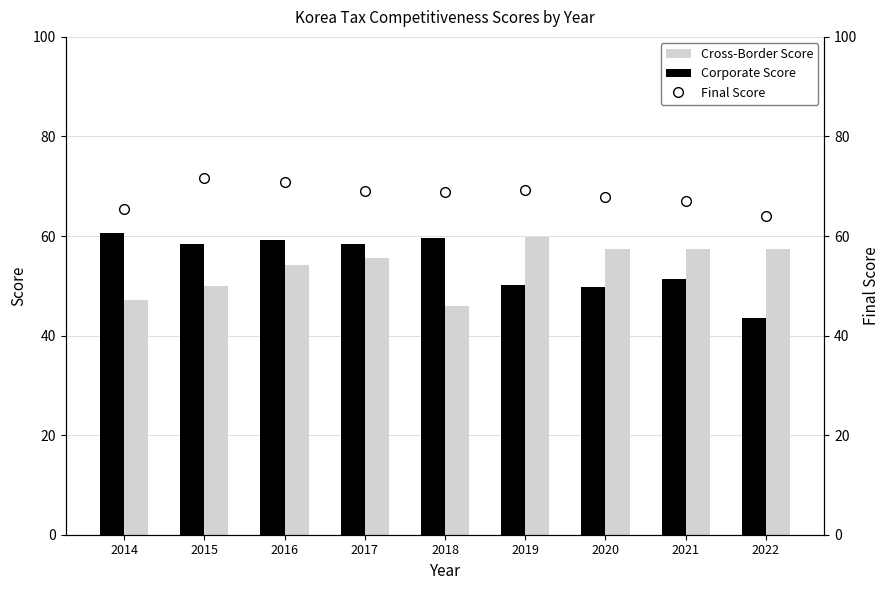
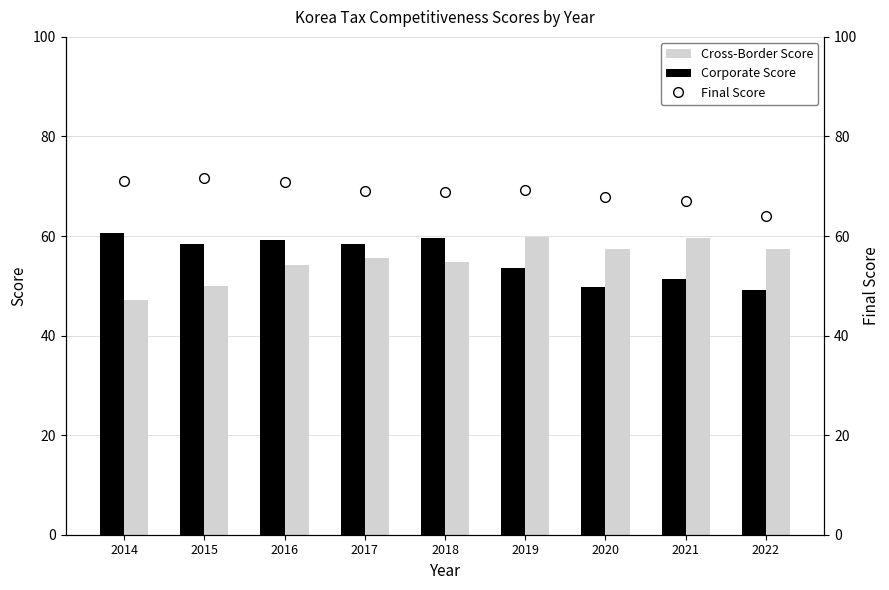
  {
    "Corporate Score": {
      "2014": 61,
      "2015": 58,
      "2016": 59,
      "2017": 58,
      "2018": 60,
-     "2019": 50,
+     "2019": 54,
      "2020": 50,
      "2021": 51,
-     "2022": 44
+     "2022": 49
    },
    "Cross-Border Score": {
      "2014": 47,
      "2015": 50,
      "2016": 54,
      "2017": 56,
-     "2018": 46,
+     "2018": 55,
      "2019": 60,
      "2020": 57,
-     "2021": 57,
+     "2021": 60,
      "2022": 57
    },
    "Final Score": {
-     "2014": 65,
+     "2014": 71,
      "2015": 72,
      "2016": 71,
      "2017": 69,
      "2018": 69,
      "2019": 69,
      "2020": 68,
      "2021": 67,
      "2022": 64
    }
  }
